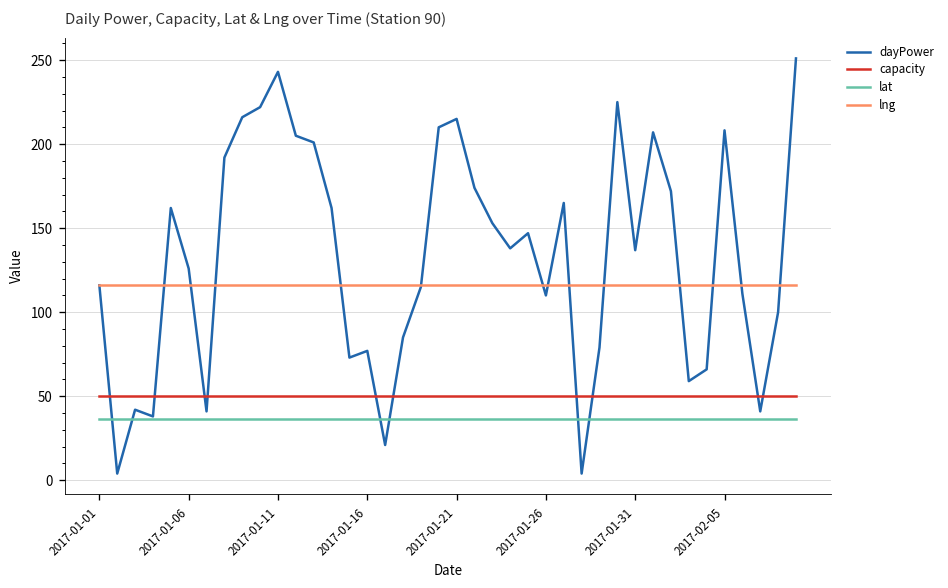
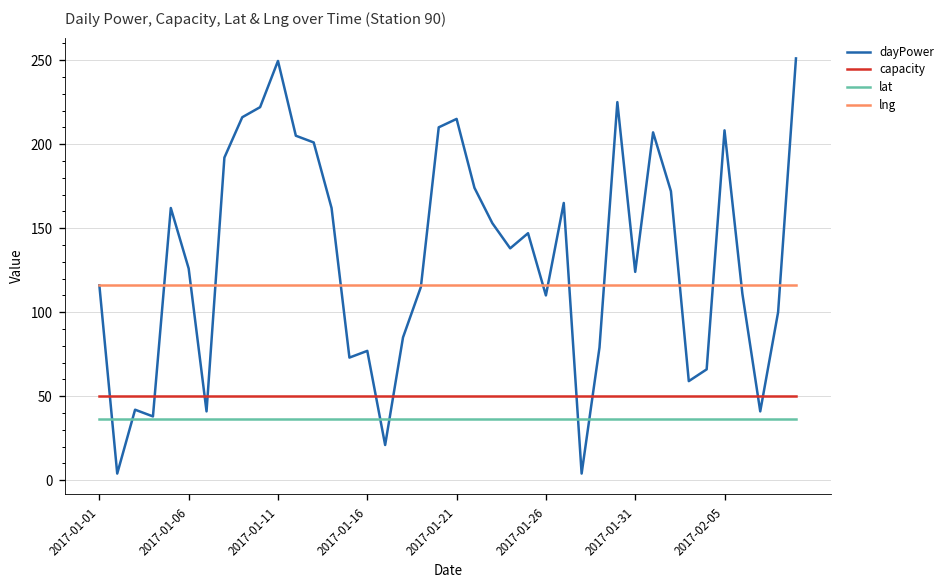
  {
    "dayPower": {
      "2017-01-06": 126,
-     "2017-01-11": 243,
+     "2017-01-11": 250,
      "2017-01-16": 77,
      "2017-01-21": 215,
      "2017-01-26": 110,
-     "2017-01-31": 137,
+     "2017-01-31": 124,
      "2017-02-05": 208
    },
    "capacity": {
      "2017-01-01": 50,
      "2017-01-06": 50,
      "2017-01-11": 50,
      "2017-01-16": 50,
      "2017-01-21": 50,
      "2017-01-26": 50,
      "2017-01-31": 50,
      "2017-02-05": 50
    },
    "lat": {
      "2017-01-01": 36,
      "2017-01-06": 36,
      "2017-01-11": 36,
      "2017-01-16": 36,
      "2017-01-21": 36,
      "2017-01-26": 36,
      "2017-01-31": 36,
      "2017-02-05": 36
    },
    "lng": {
      "2017-01-06": 116,
      "2017-01-11": 116,
      "2017-01-16": 116,
      "2017-01-21": 116,
      "2017-01-26": 116,
      "2017-01-31": 116,
      "2017-02-05": 116
    }
  }
